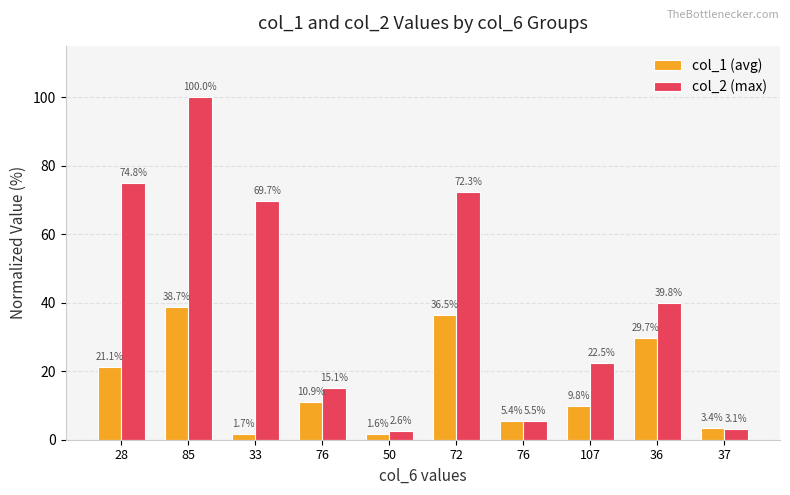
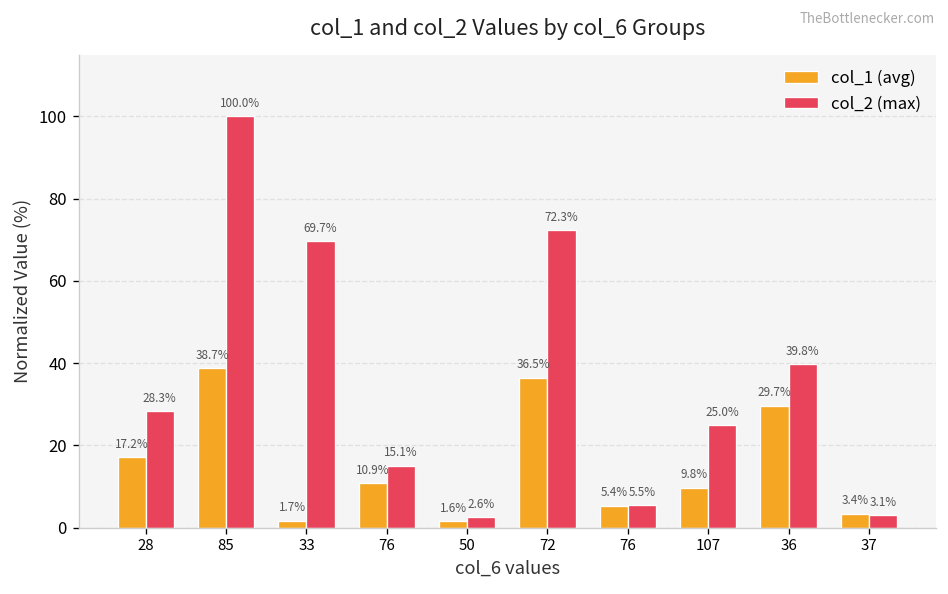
  {
    "col_1 (avg)": {
-     "28": "21.1%",
+     "28": "17.2%",
      "85": "38.7%",
      "33": "1.7%",
      "50": "1.6%",
      "72": "36.5%",
      "107": "9.8%",
      "36": "29.7%",
      "37": "3.4%"
    },
    "col_2 (max)": {
-     "28": "74.8%",
+     "28": "28.3%",
      "85": "100.0%",
      "33": "69.7%",
      "50": "2.6%",
      "72": "72.3%",
-     "107": "22.5%",
+     "107": "25.0%",
      "36": "39.8%",
      "37": "3.1%"
    }
  }
